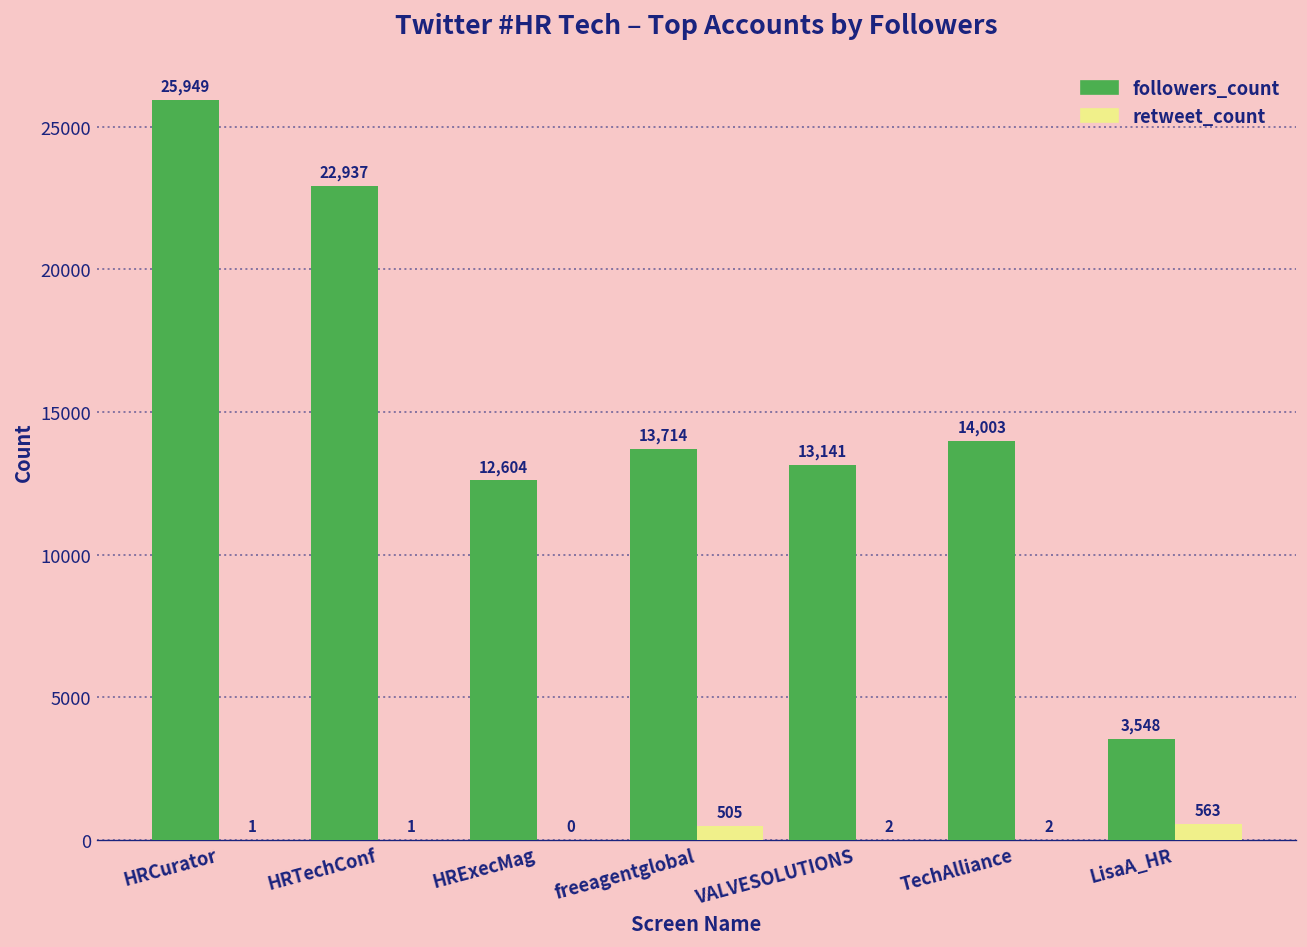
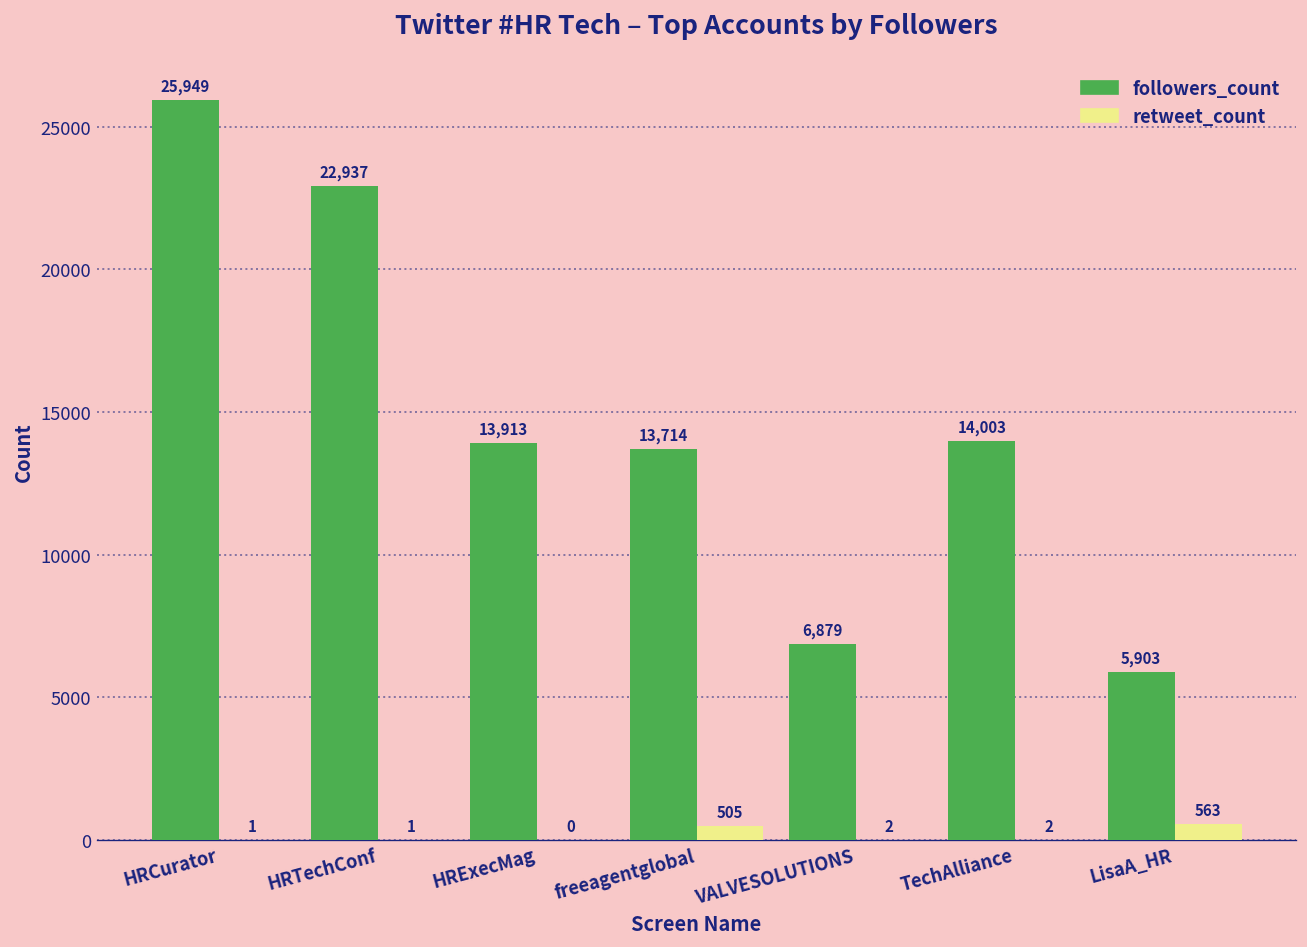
  {
    "followers_count": {
      "HRCurator": "25,949",
      "HRTechConf": "22,937",
-     "HRExecMag": "12,604",
+     "HRExecMag": "13,913",
      "freeagentglobal": "13,714",
-     "VALVESOLUTIONS": "13,141",
+     "VALVESOLUTIONS": "6,879",
      "TechAlliance": "14,003",
-     "LisaA_HR": "3,548"
+     "LisaA_HR": "5,903"
    },
    "retweet_count": {
      "HRCurator": "1",
      "HRTechConf": "1",
      "HRExecMag": "0",
      "freeagentglobal": "505",
      "VALVESOLUTIONS": "2",
      "TechAlliance": "2",
      "LisaA_HR": "563"
    }
  }
